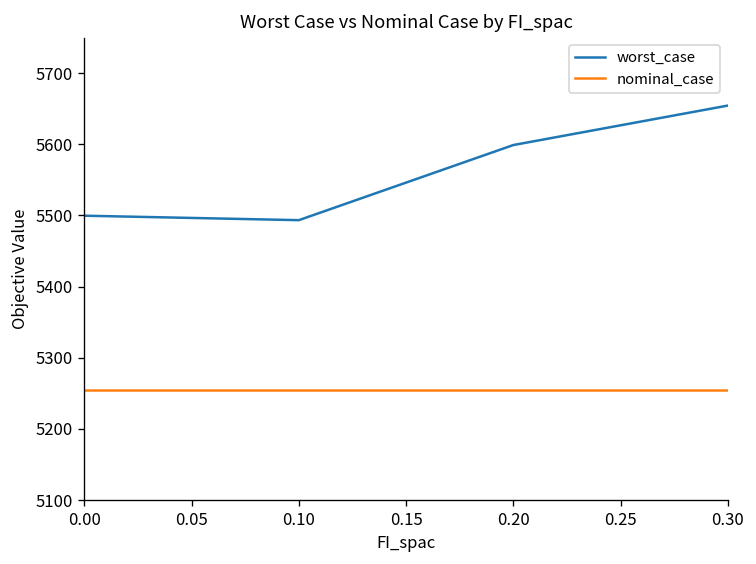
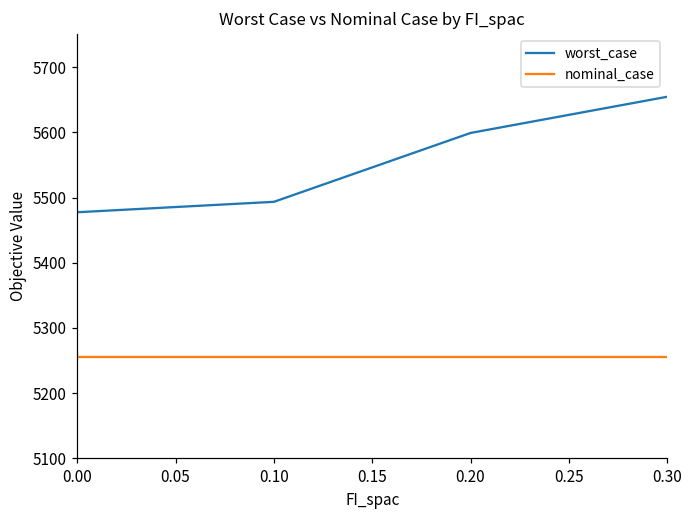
  {
    "worst_case": {
-     "0.00": 5500,
+     "0.00": 5480,
      "0.10": 5490,
      "0.20": 5600,
      "0.30": 5650
    },
    "nominal_case": {
      "0.00": 5260,
      "0.10": 5260,
      "0.20": 5260,
      "0.30": 5260
    }
  }
